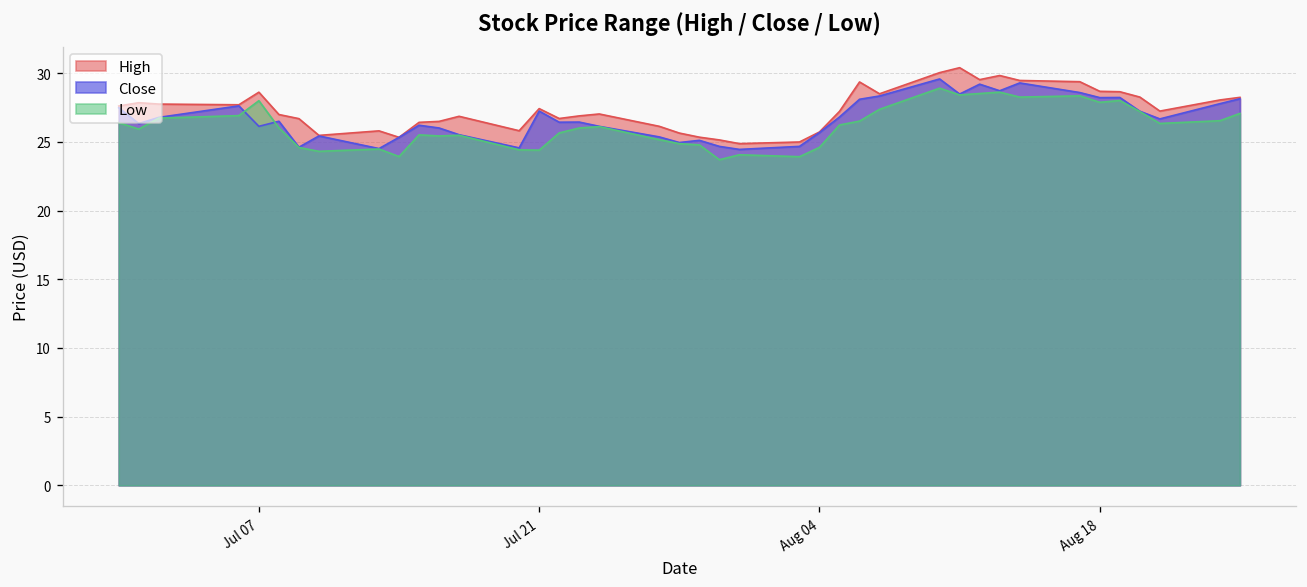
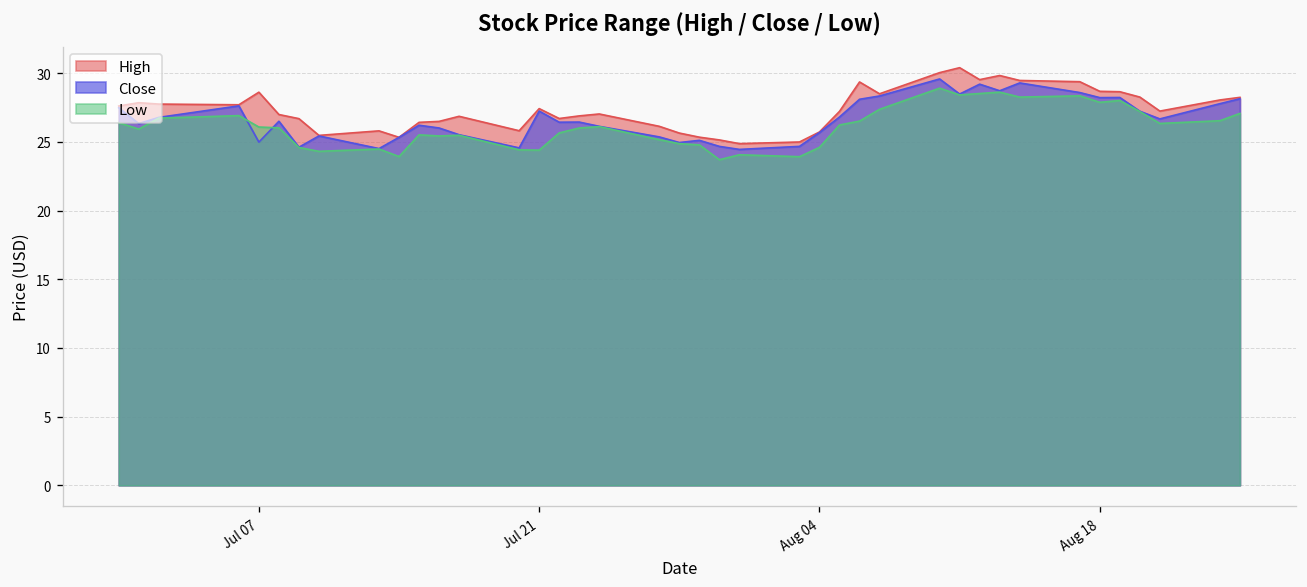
  {
    "High": {
      "Jul 07": 28.6,
      "Aug 18": 28.7
    },
    "Close": {
-     "Jul 07": 26.1,
+     "Jul 07": 25.0,
      "Aug 18": 28.2
    },
    "Low": {
-     "Jul 07": 28.0,
+     "Jul 07": 26.1,
      "Jul 21": 24.4,
      "Aug 04": 24.6,
      "Aug 18": 27.9
    }
  }
